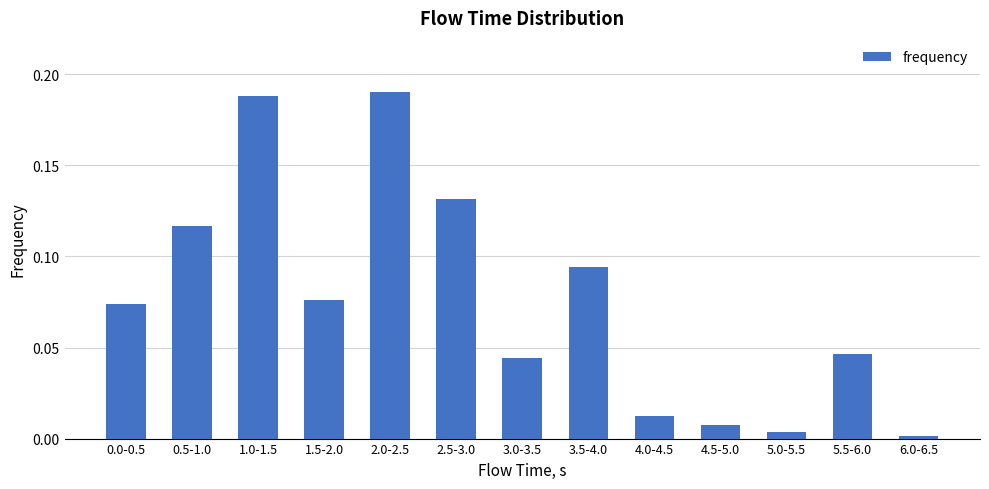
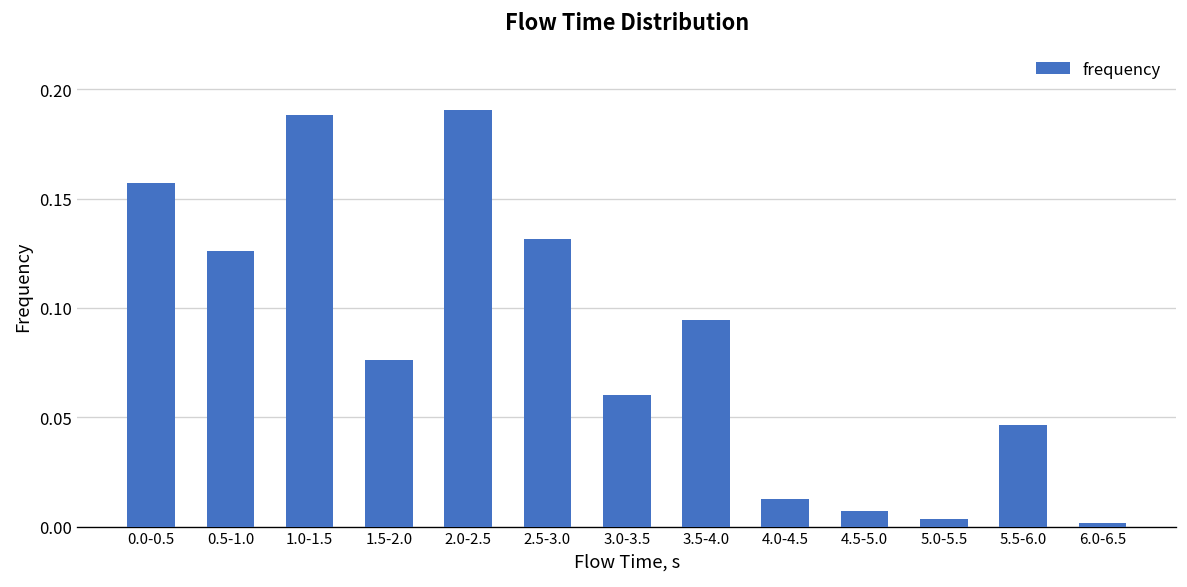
  {
-   "0.0-0.5": 0.074,
-   "0.5-1.0": 0.117,
+   "0.0-0.5": 0.157,
+   "0.5-1.0": 0.126,
    "1.0-1.5": 0.188,
    "1.5-2.0": 0.076,
    "2.0-2.5": 0.190,
    "2.5-3.0": 0.131,
-   "3.0-3.5": 0.044,
+   "3.0-3.5": 0.060,
    "3.5-4.0": 0.094,
    "4.0-4.5": 0.013,
    "4.5-5.0": 0.007,
    "5.0-5.5": 0.003,
    "5.5-6.0": 0.047,
    "6.0-6.5": 0.001
  }
